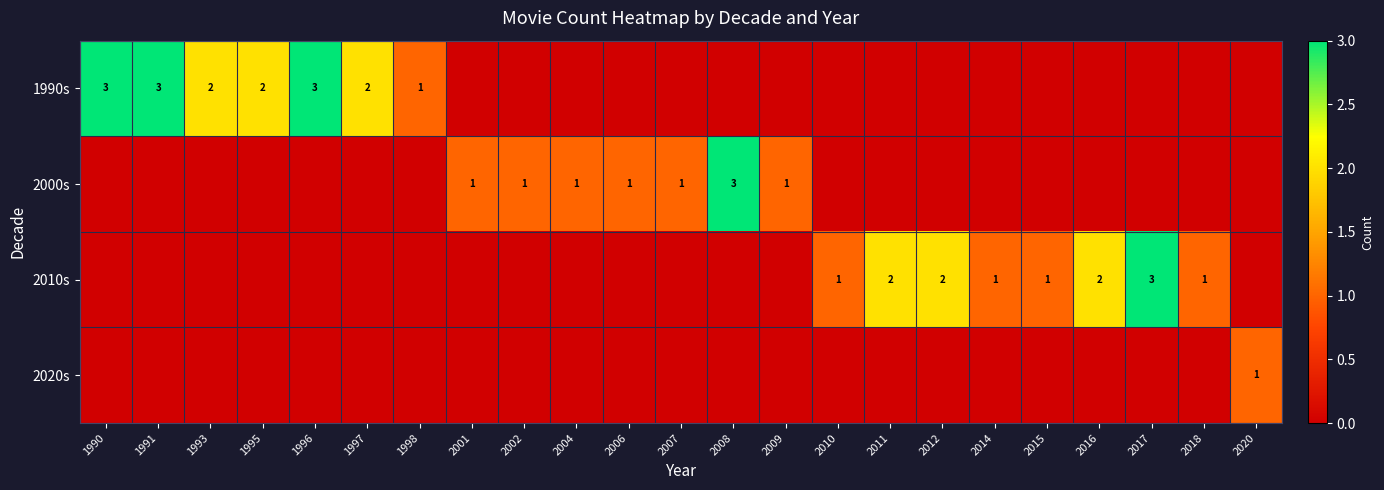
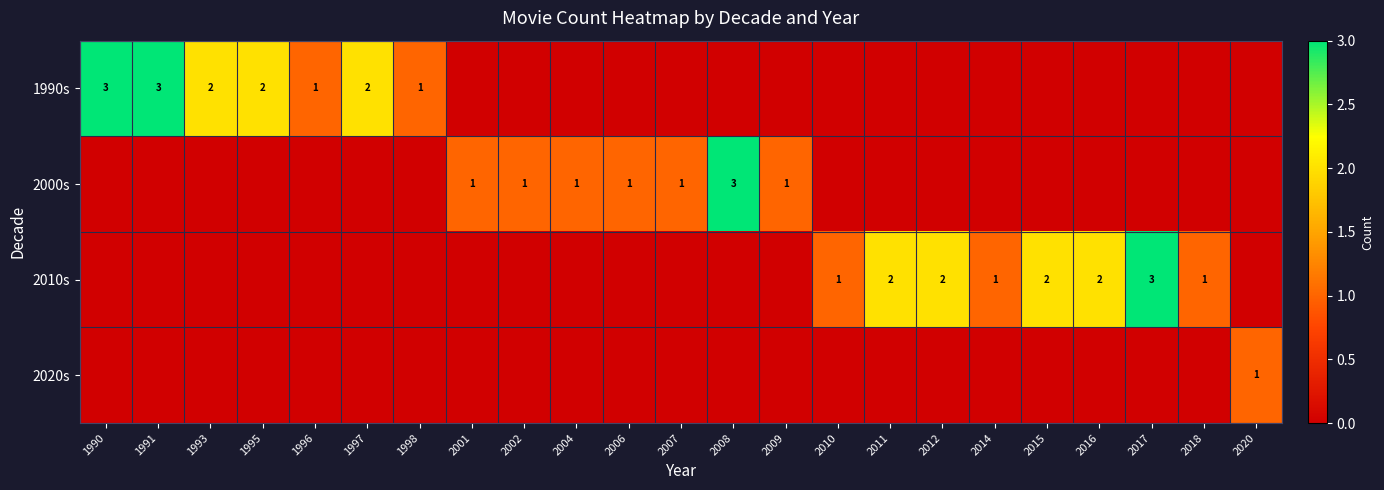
  {
    "1990s": {
      "1990": 3,
      "1991": 3,
      "1993": 2,
      "1995": 2,
-     "1996": 3,
+     "1996": 1,
      "1997": 2,
      "1998": 1
    },
    "2000s": {
      "2001": 1,
      "2002": 1,
      "2004": 1,
      "2006": 1,
      "2007": 1,
      "2008": 3,
      "2009": 1
    },
    "2010s": {
      "2010": 1,
      "2011": 2,
      "2012": 2,
      "2014": 1,
-     "2015": 1,
+     "2015": 2,
      "2016": 2,
      "2017": 3,
      "2018": 1
    },
    "2020s": {
      "2020": 1
    }
  }
